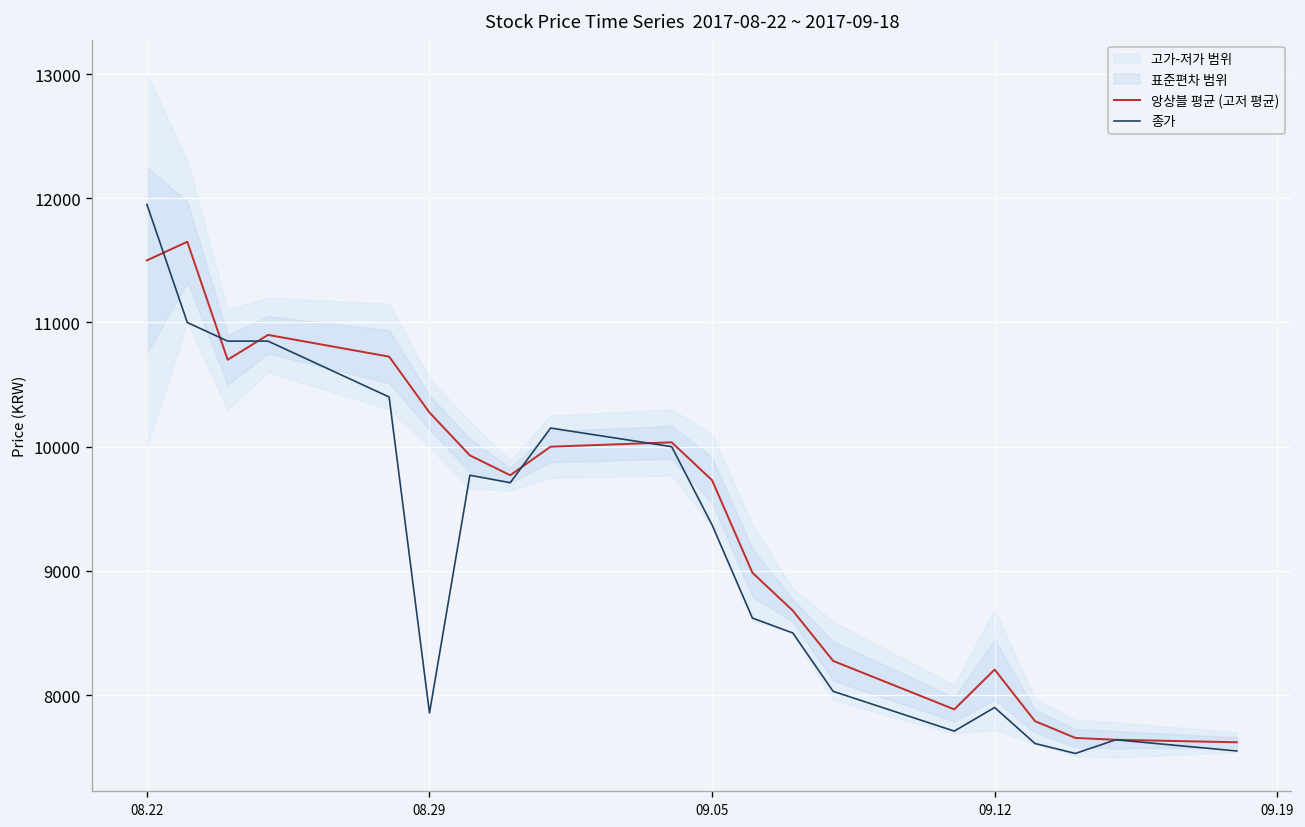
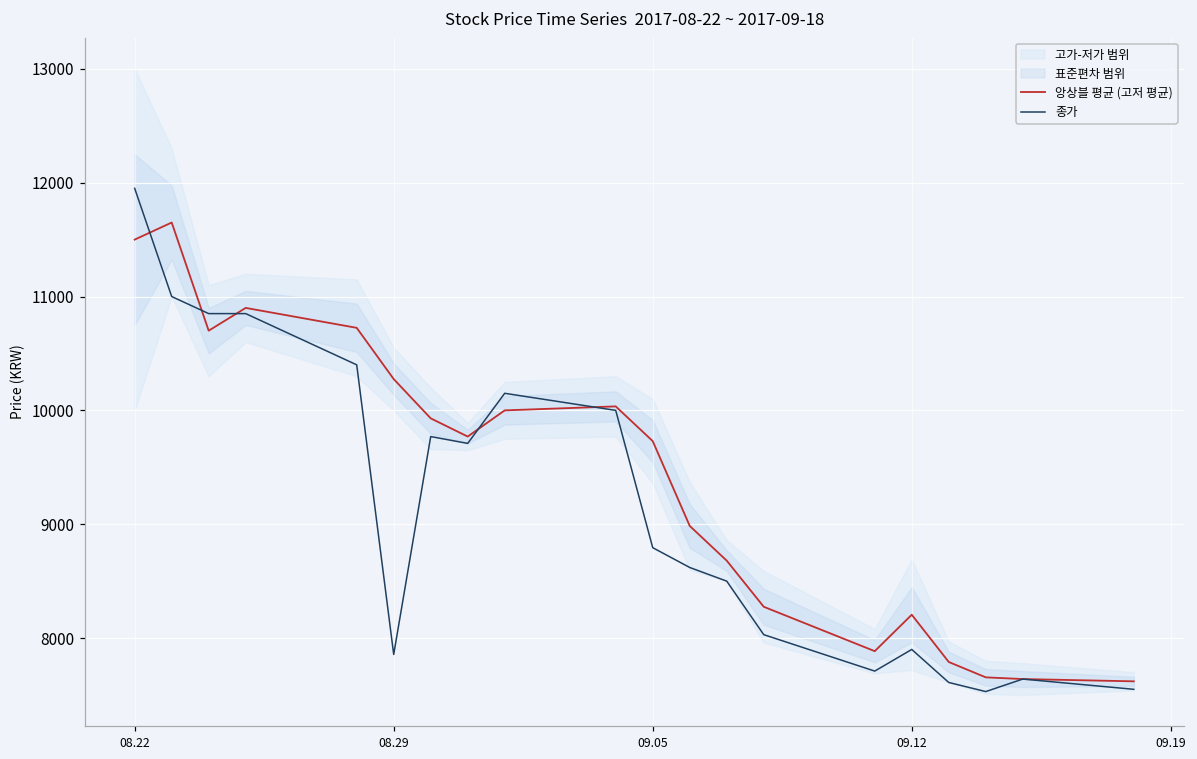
  {
    "앙상블 평균 (고저 평균)": {
      "08.22": 11500,
      "08.29": 10280,
      "09.05": 9730,
      "09.12": 8210
    },
    "종가": {
      "08.22": 11950,
      "08.29": 7860,
-     "09.05": 9370,
+     "09.05": 8790,
      "09.12": 7900
    }
  }
